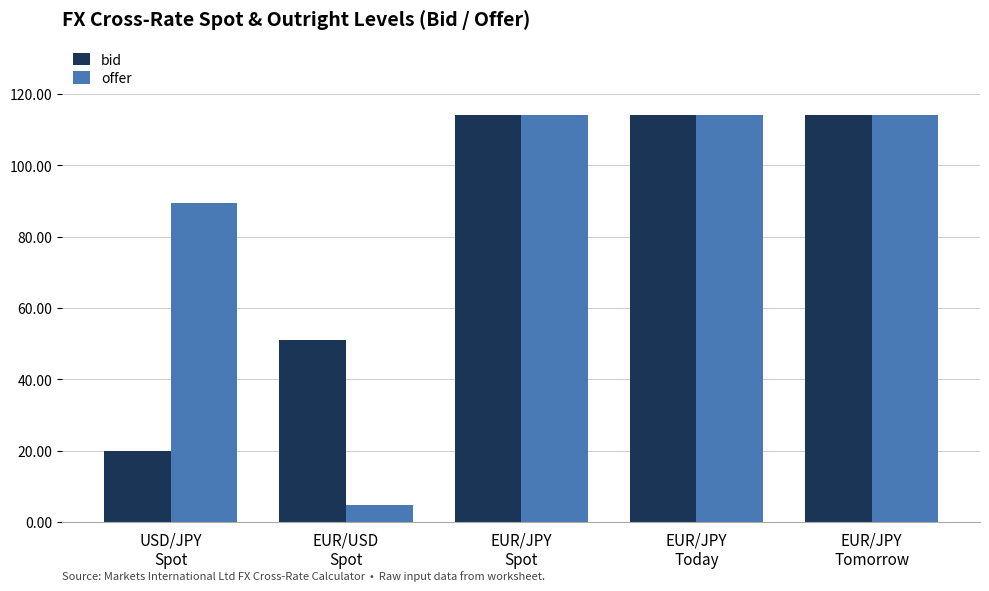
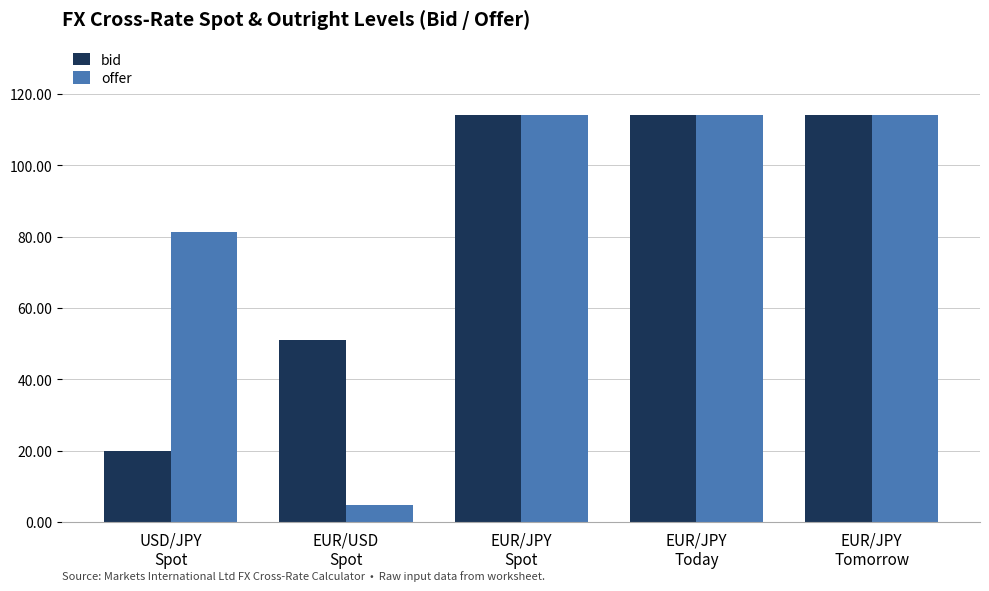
  {
    "bid": {
      "USD/JPY Spot": 20,
      "EUR/USD Spot": 51,
      "EUR/JPY Spot": 114,
      "EUR/JPY Today": 114,
      "EUR/JPY Tomorrow": 114
    },
    "offer": {
-     "USD/JPY Spot": 89,
+     "USD/JPY Spot": 81,
      "EUR/USD Spot": 5,
      "EUR/JPY Spot": 114,
      "EUR/JPY Today": 114,
      "EUR/JPY Tomorrow": 114
    }
  }
